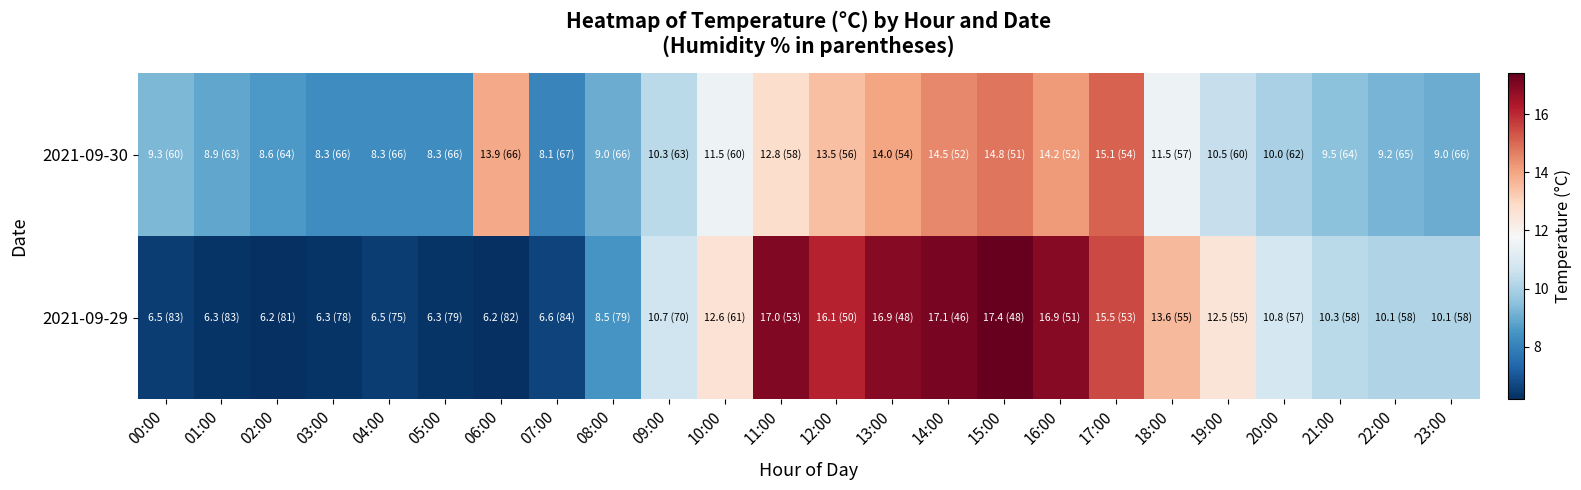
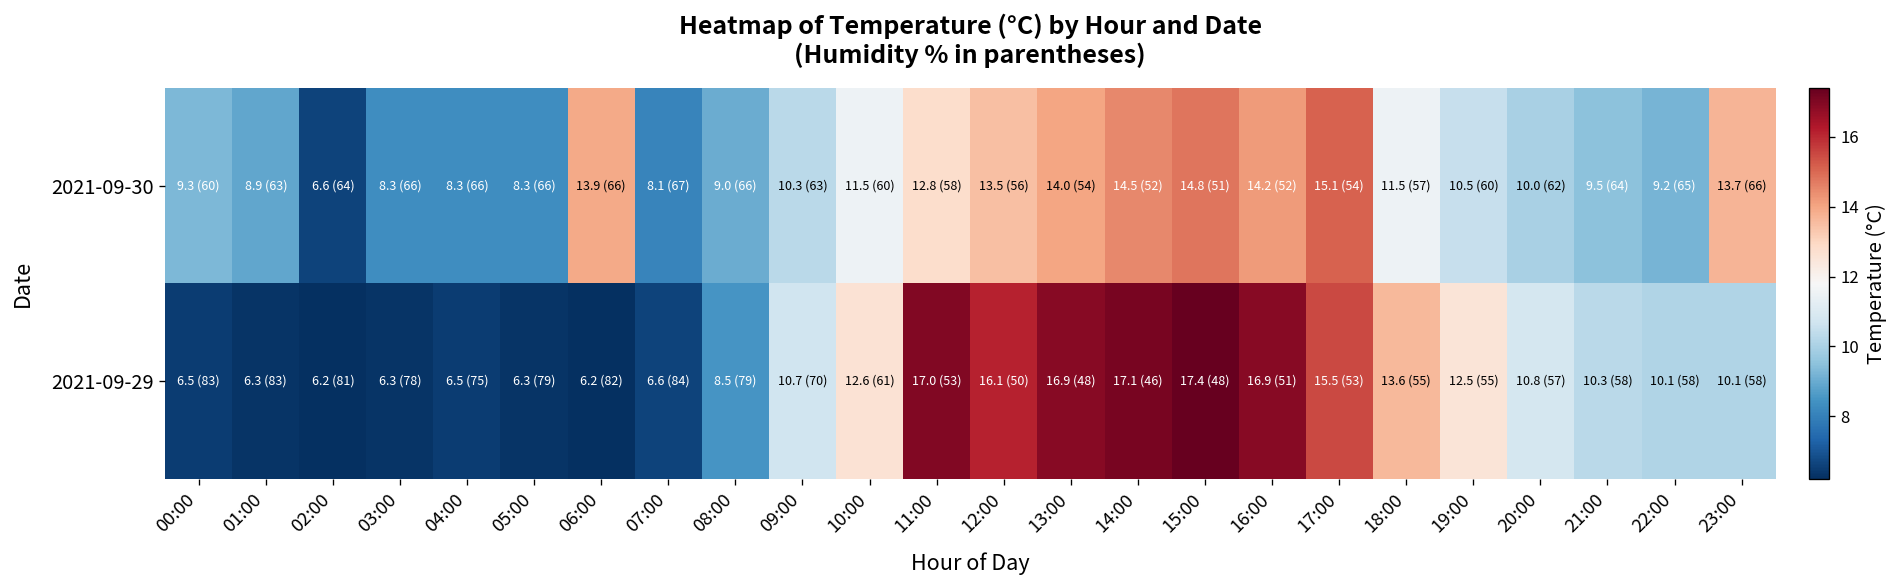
  {
    "2021-09-30": {
-     "02:00": 8.6,
-     "23:00": 9.0
+     "02:00": 6.6,
+     "23:00": 13.7
    }
  }
